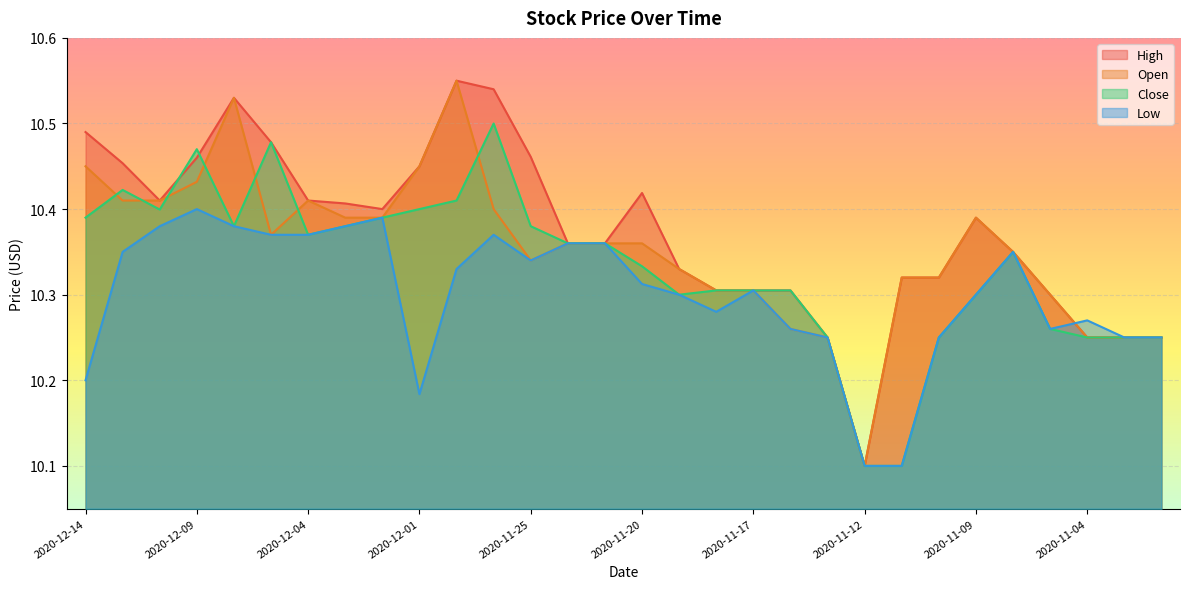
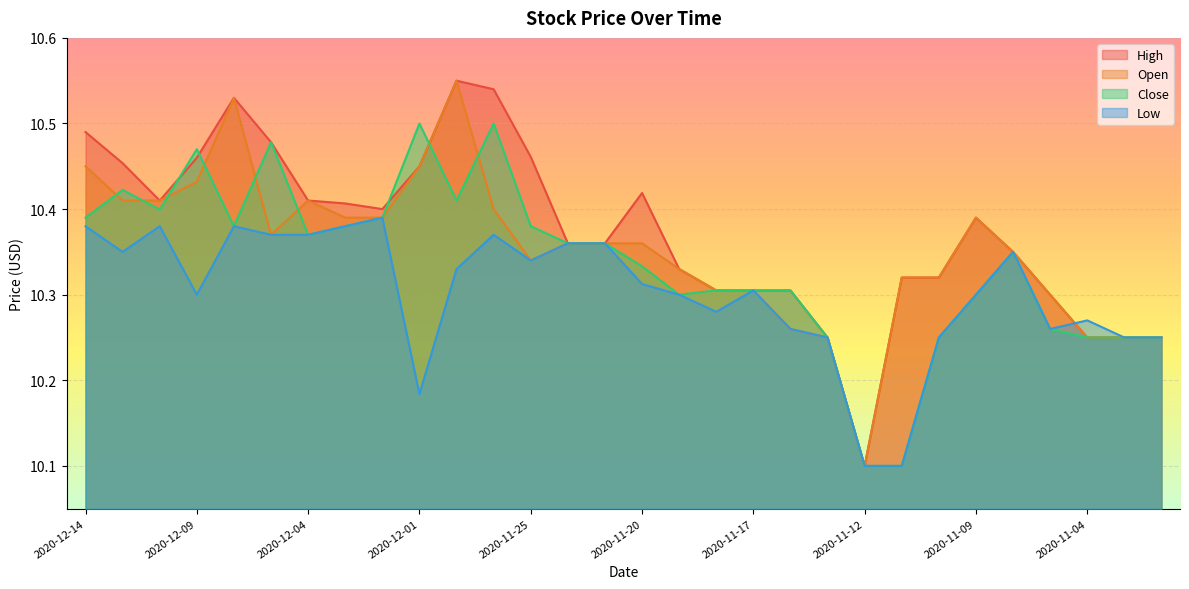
  {
    "Close": {
      "2020-12-14": 10.39,
      "2020-12-09": 10.47,
-     "2020-12-01": 10.4,
+     "2020-12-01": 10.5,
      "2020-11-25": 10.38,
      "2020-11-20": 10.33
    },
    "Low": {
-     "2020-12-14": 10.20,
-     "2020-12-09": 10.4,
+     "2020-12-14": 10.38,
+     "2020-12-09": 10.3,
      "2020-12-01": 10.18,
      "2020-11-20": 10.31,
      "2020-11-04": 10.27
    }
  }
